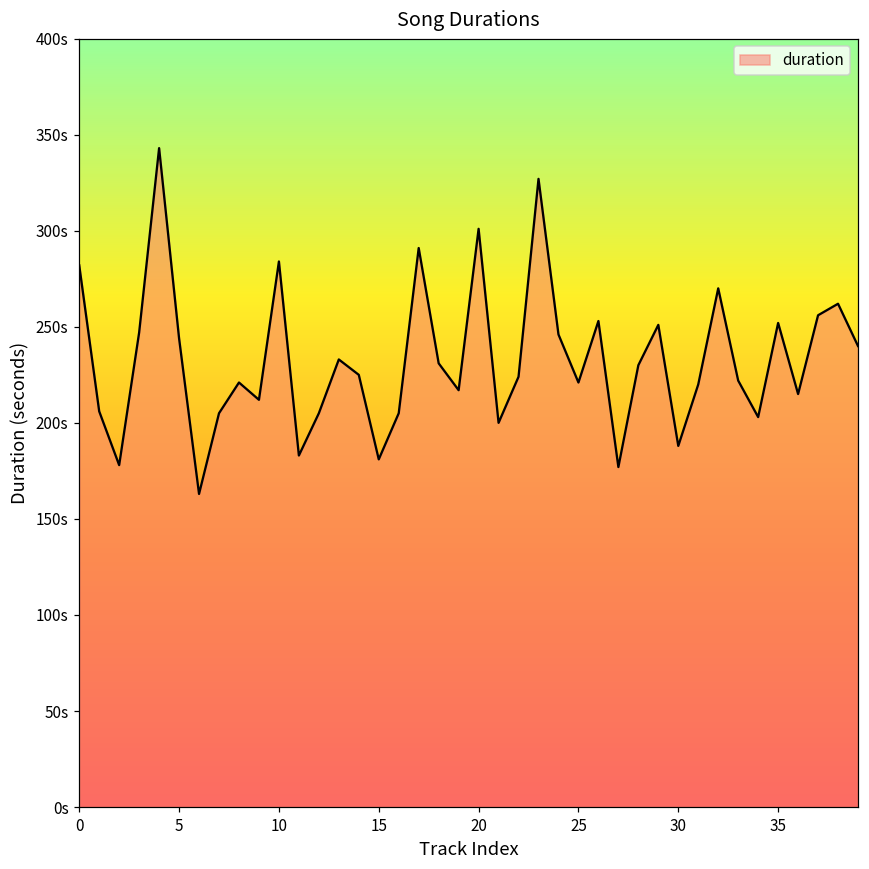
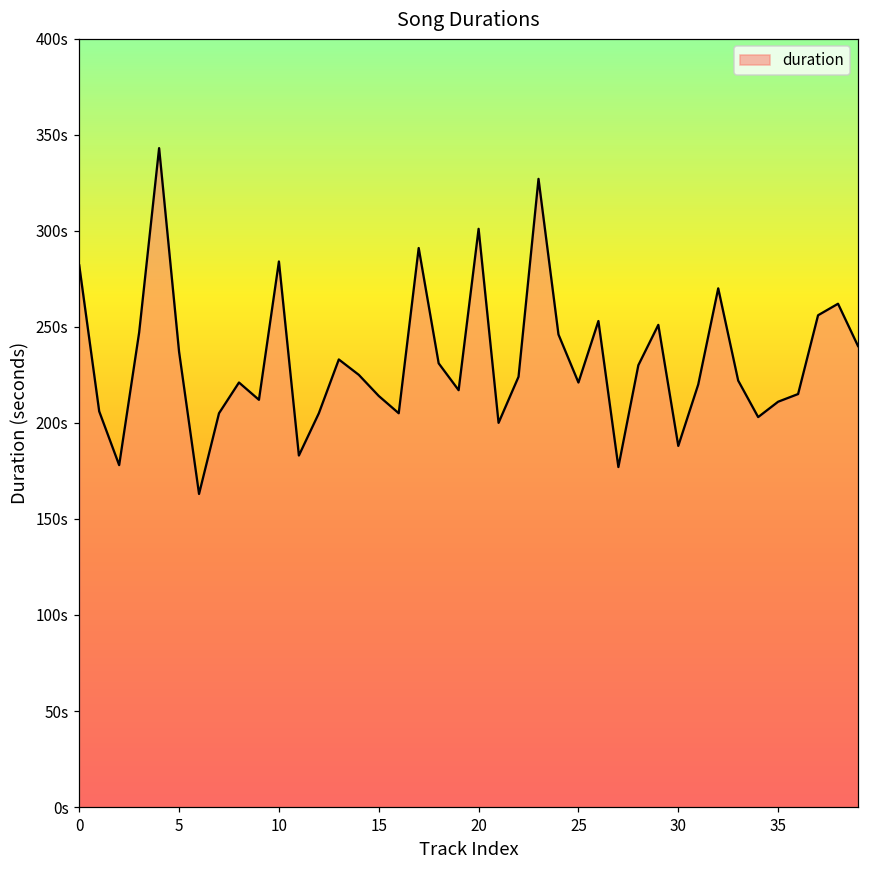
  {
    "0": "282s",
-   "5": "244s",
+   "5": "237s",
    "10": "284s",
-   "15": "181s",
+   "15": "214s",
    "20": "301s",
    "25": "221s",
    "30": "188s",
-   "35": "252s"
+   "35": "211s"
  }
